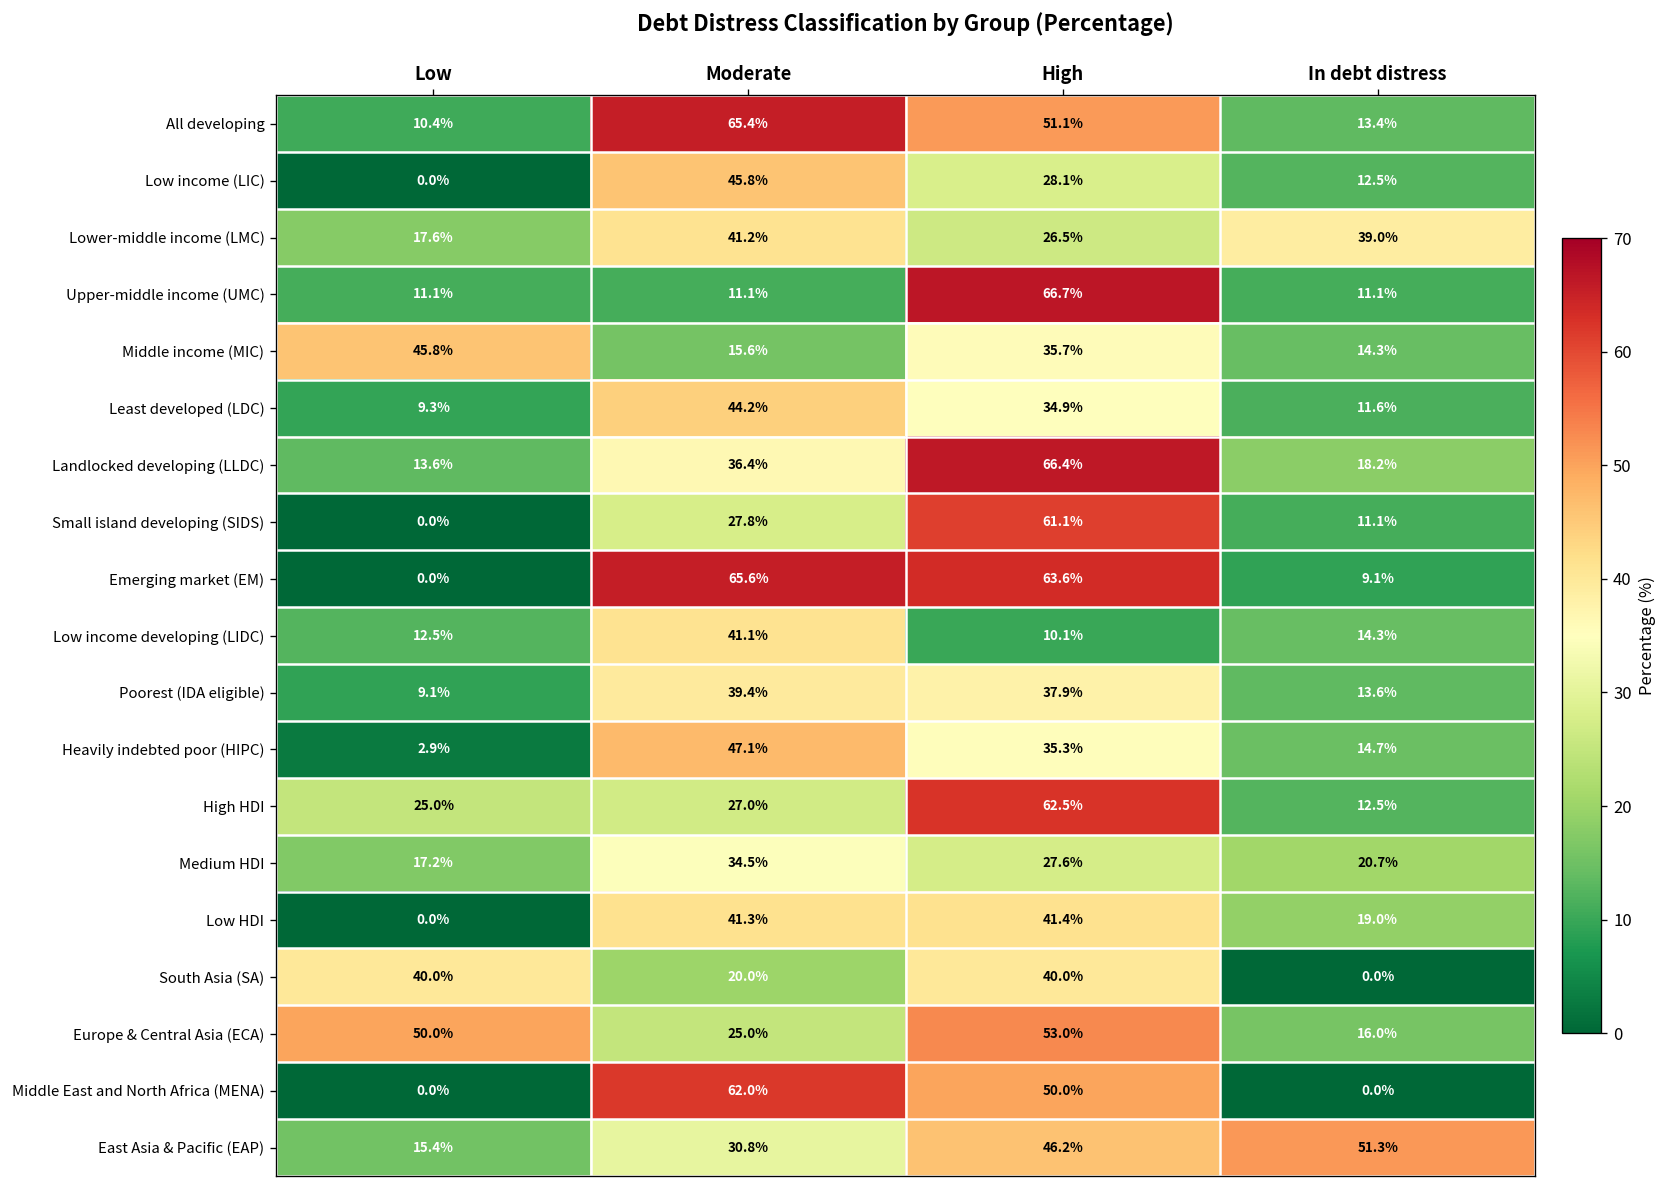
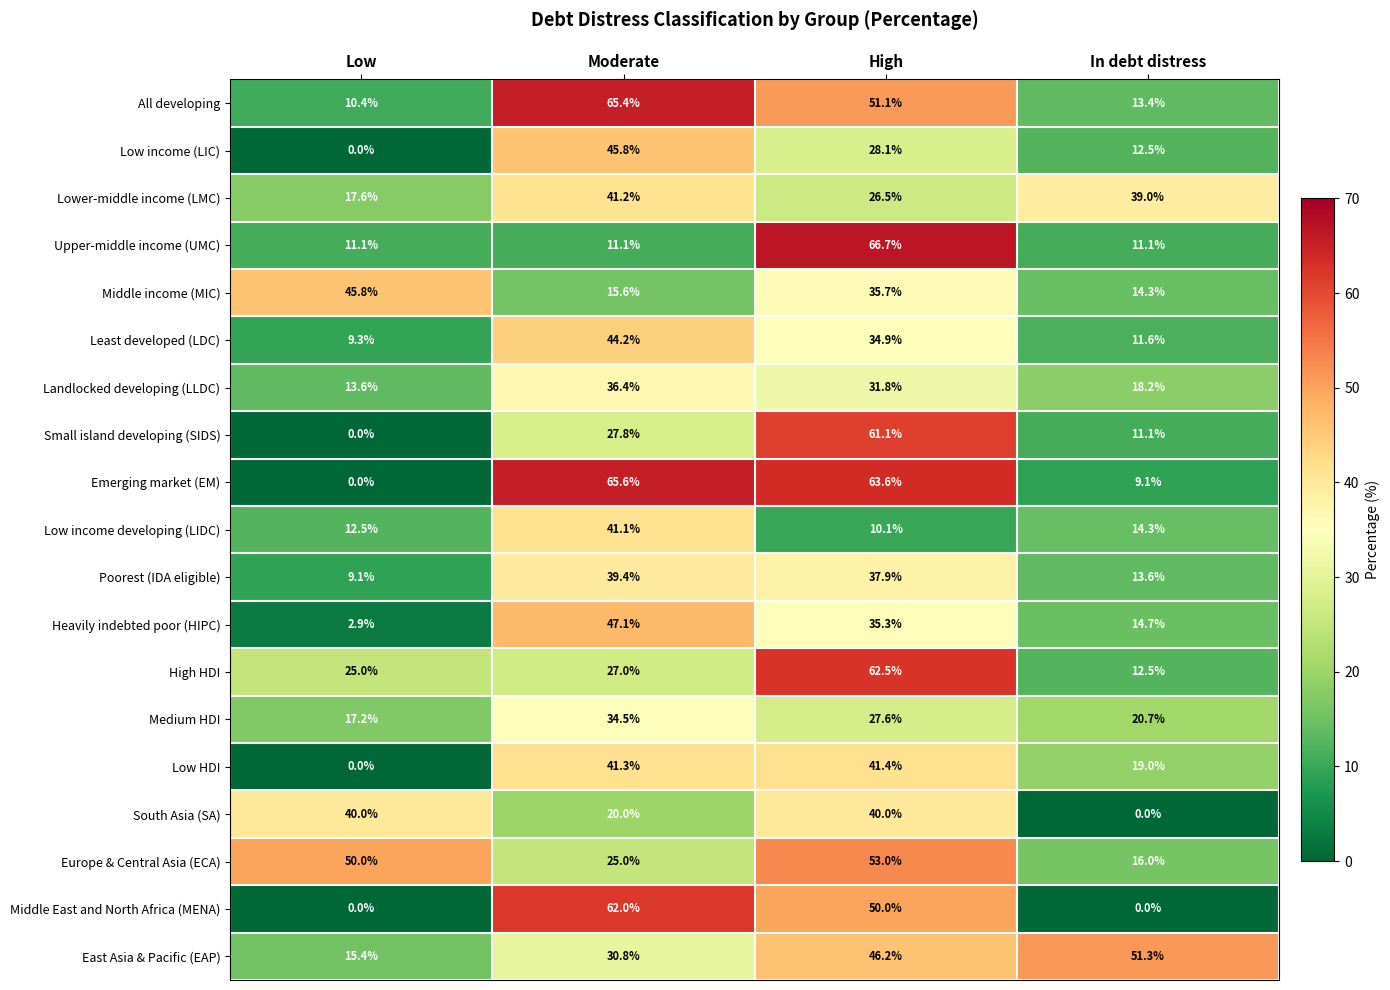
  {
    "All developing": {
      "Low": "10.4%",
      "Moderate": "65.4%",
      "High": "51.1%",
      "In debt distress": "13.4%"
    },
    "Low income (LIC)": {
      "Low": "0.0%",
      "Moderate": "45.8%",
      "High": "28.1%",
      "In debt distress": "12.5%"
    },
    "Lower-middle income (LMC)": {
      "Low": "17.6%",
      "Moderate": "41.2%",
      "High": "26.5%",
      "In debt distress": "39.0%"
    },
    "Upper-middle income (UMC)": {
      "Low": "11.1%",
      "Moderate": "11.1%",
      "High": "66.7%",
      "In debt distress": "11.1%"
    },
    "Middle income (MIC)": {
      "Low": "45.8%",
      "Moderate": "15.6%",
      "High": "35.7%",
      "In debt distress": "14.3%"
    },
    "Least developed (LDC)": {
      "Low": "9.3%",
      "Moderate": "44.2%",
      "High": "34.9%",
      "In debt distress": "11.6%"
    },
    "Landlocked developing (LLDC)": {
      "Low": "13.6%",
      "Moderate": "36.4%",
-     "High": "66.4%",
+     "High": "31.8%",
      "In debt distress": "18.2%"
    },
    "Small island developing (SIDS)": {
      "Low": "0.0%",
      "Moderate": "27.8%",
      "High": "61.1%",
      "In debt distress": "11.1%"
    },
    "Emerging market (EM)": {
      "Low": "0.0%",
      "Moderate": "65.6%",
      "High": "63.6%",
      "In debt distress": "9.1%"
    },
    "Low income developing (LIDC)": {
      "Low": "12.5%",
      "Moderate": "41.1%",
      "High": "10.1%",
      "In debt distress": "14.3%"
    },
    "Poorest (IDA eligible)": {
      "Low": "9.1%",
      "Moderate": "39.4%",
      "High": "37.9%",
      "In debt distress": "13.6%"
    },
    "Heavily indebted poor (HIPC)": {
      "Low": "2.9%",
      "Moderate": "47.1%",
      "High": "35.3%",
      "In debt distress": "14.7%"
    },
    "High HDI": {
      "Low": "25.0%",
      "Moderate": "27.0%",
      "High": "62.5%",
      "In debt distress": "12.5%"
    },
    "Medium HDI": {
      "Low": "17.2%",
      "Moderate": "34.5%",
      "High": "27.6%",
      "In debt distress": "20.7%"
    },
    "Low HDI": {
      "Low": "0.0%",
      "Moderate": "41.3%",
      "High": "41.4%",
      "In debt distress": "19.0%"
    },
    "South Asia (SA)": {
      "Low": "40.0%",
      "Moderate": "20.0%",
      "High": "40.0%",
      "In debt distress": "0.0%"
    },
    "Europe & Central Asia (ECA)": {
      "Low": "50.0%",
      "Moderate": "25.0%",
      "High": "53.0%",
      "In debt distress": "16.0%"
    },
    "Middle East and North Africa (MENA)": {
      "Low": "0.0%",
      "Moderate": "62.0%",
      "High": "50.0%",
      "In debt distress": "0.0%"
    },
    "East Asia & Pacific (EAP)": {
      "Low": "15.4%",
      "Moderate": "30.8%",
      "High": "46.2%",
      "In debt distress": "51.3%"
    }
  }
